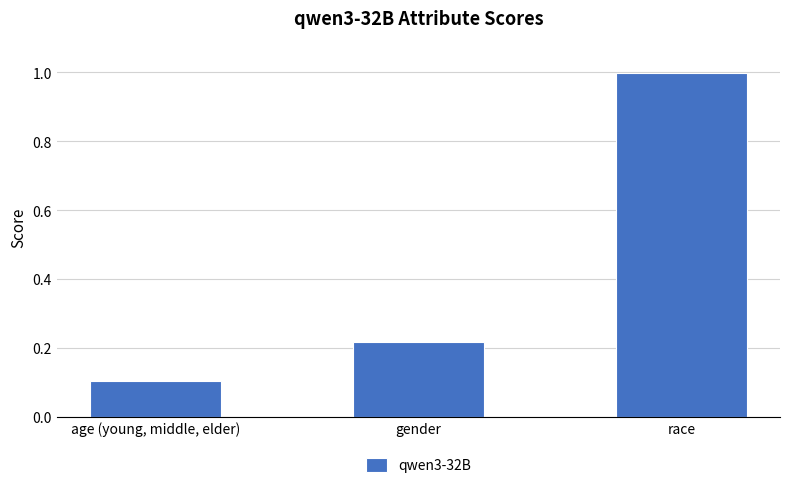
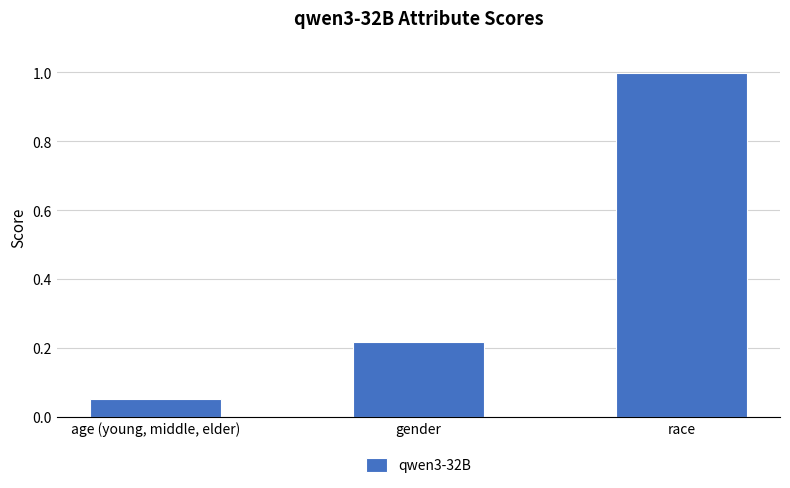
  {
-   "age (young, middle, elder)": 0.10,
+   "age (young, middle, elder)": 0.05,
    "gender": 0.22,
    "race": 1.00
  }
